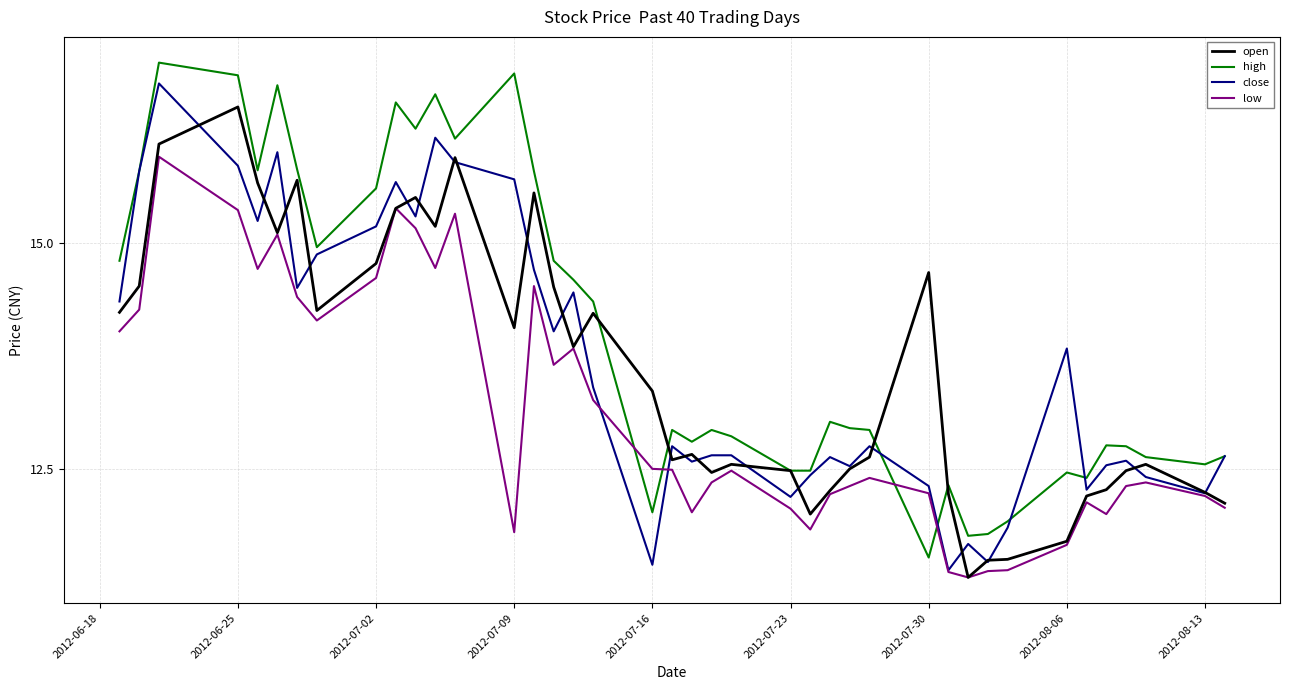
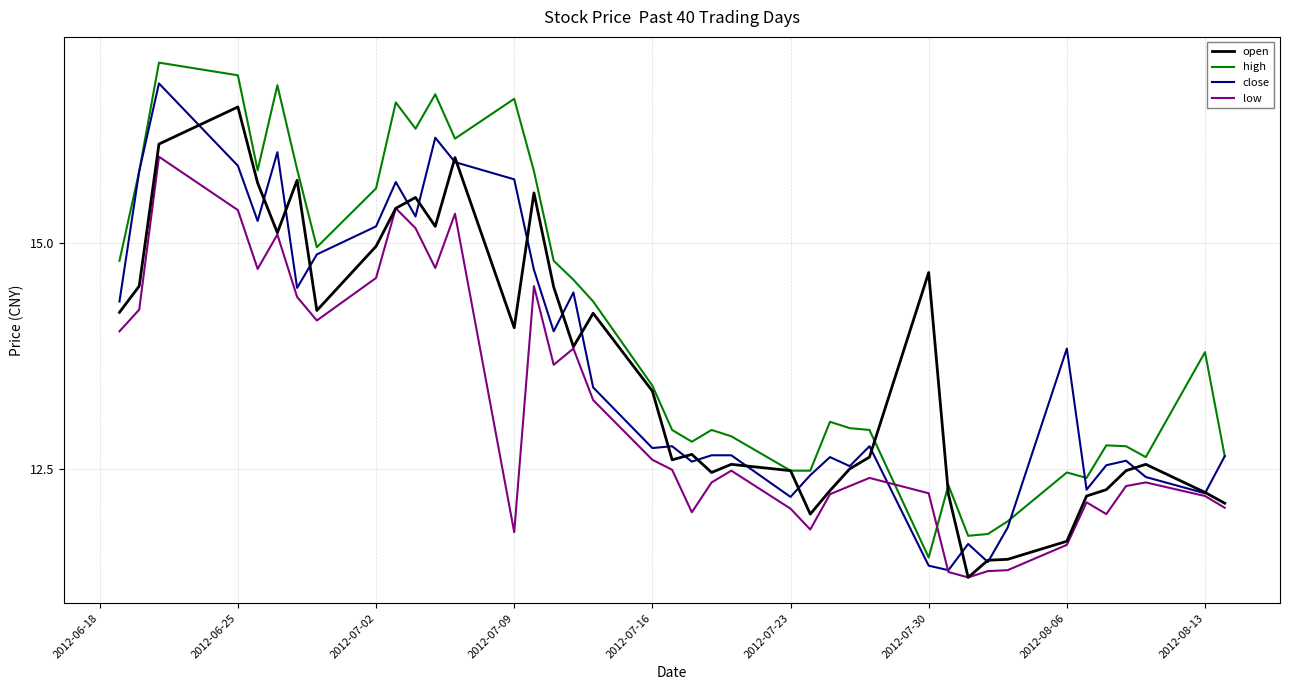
  {
    "open": {
      "2012-06-25": 16.5,
-     "2012-07-02": 14.8,
+     "2012-07-02": 15.0,
      "2012-07-09": 14.1,
      "2012-07-16": 13.4,
      "2012-07-30": 14.7,
      "2012-08-06": 11.7
    },
    "high": {
      "2012-06-25": 16.9,
      "2012-07-02": 15.6,
-     "2012-07-09": 16.9,
-     "2012-07-16": 12.0,
+     "2012-07-09": 16.6,
+     "2012-07-16": 13.4,
      "2012-07-30": 11.5,
      "2012-08-06": 12.5,
-     "2012-08-13": 12.6
+     "2012-08-13": 13.8
    },
    "close": {
      "2012-06-25": 15.9,
      "2012-07-02": 15.2,
      "2012-07-09": 15.7,
-     "2012-07-16": 11.4,
+     "2012-07-16": 12.7,
      "2012-07-23": 12.2,
-     "2012-07-30": 12.3,
+     "2012-07-30": 11.4,
      "2012-08-06": 13.8
    },
    "low": {
      "2012-06-25": 15.4,
      "2012-07-02": 14.6,
      "2012-07-09": 11.8,
-     "2012-07-16": 12.5,
+     "2012-07-16": 12.6,
      "2012-07-23": 12.1,
      "2012-07-30": 12.2,
      "2012-08-06": 11.7,
      "2012-08-13": 12.2
    }
  }
